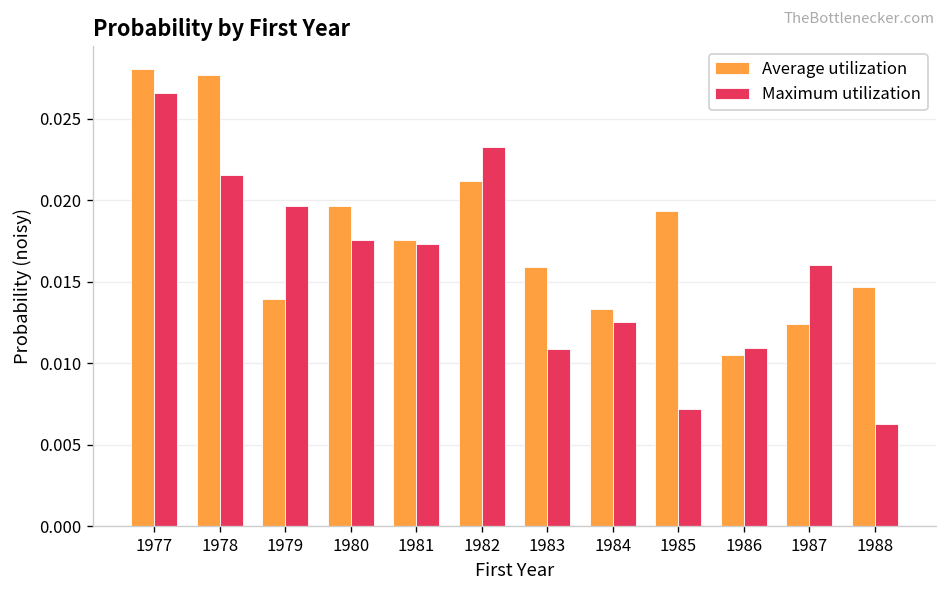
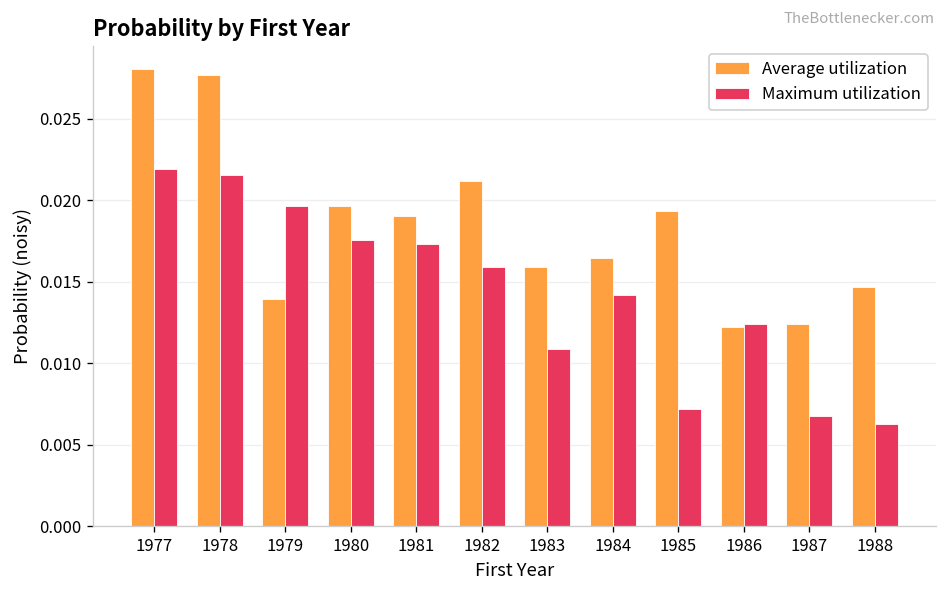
  {
    "Average utilization": {
      "1977": 0.0281,
      "1978": 0.0277,
      "1979": 0.0139,
      "1980": 0.0196,
-     "1981": 0.0176,
+     "1981": 0.0190,
      "1982": 0.0212,
      "1983": 0.0159,
-     "1984": 0.0134,
+     "1984": 0.0165,
      "1985": 0.0194,
-     "1986": 0.0105,
+     "1986": 0.0123,
      "1987": 0.0124,
      "1988": 0.0147
    },
    "Maximum utilization": {
-     "1977": 0.0266,
+     "1977": 0.0219,
      "1978": 0.0216,
      "1979": 0.0196,
      "1980": 0.0176,
      "1981": 0.0174,
-     "1982": 0.0232,
+     "1982": 0.0159,
      "1983": 0.0109,
-     "1984": 0.0126,
+     "1984": 0.0142,
      "1985": 0.0072,
-     "1986": 0.0109,
-     "1987": 0.0161,
+     "1986": 0.0124,
+     "1987": 0.0068,
      "1988": 0.0063
    }
  }
